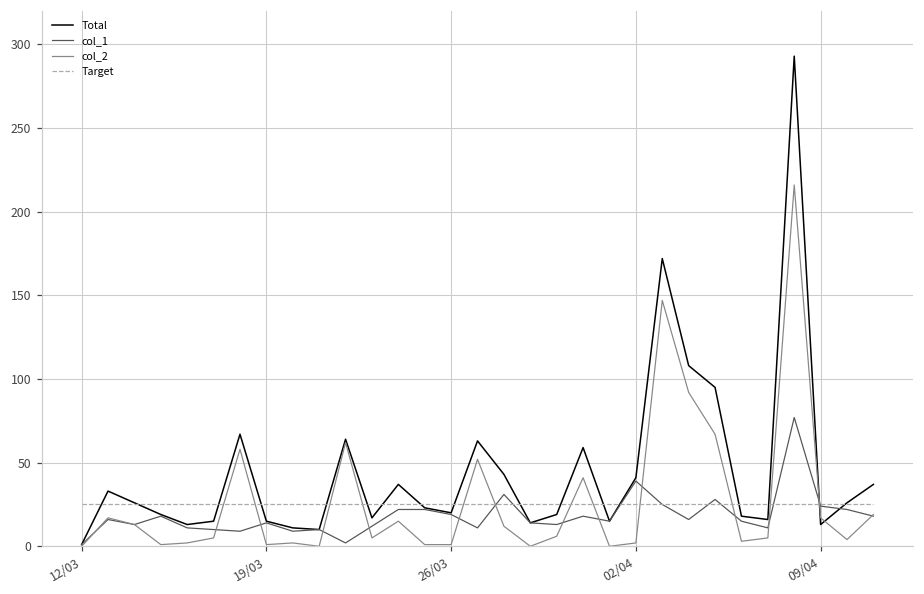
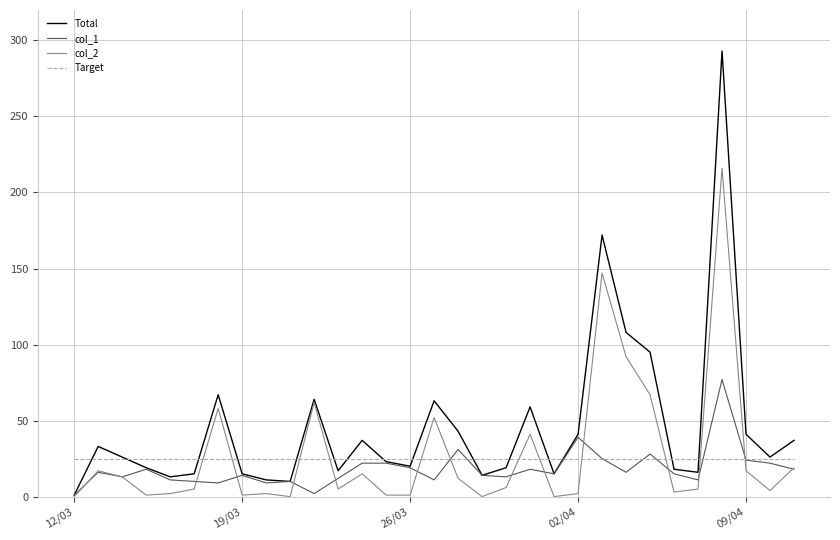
  {
    "Total": {
      "02/04": 41,
-     "09/04": 13
+     "09/04": 41
    },
    "col_1": {
      "02/04": 39
    }
  }
